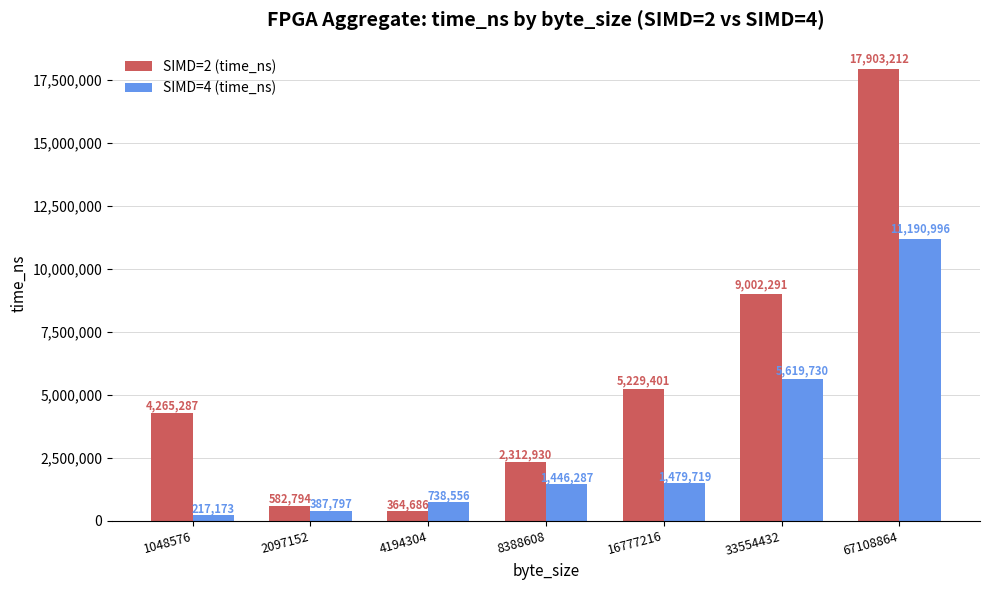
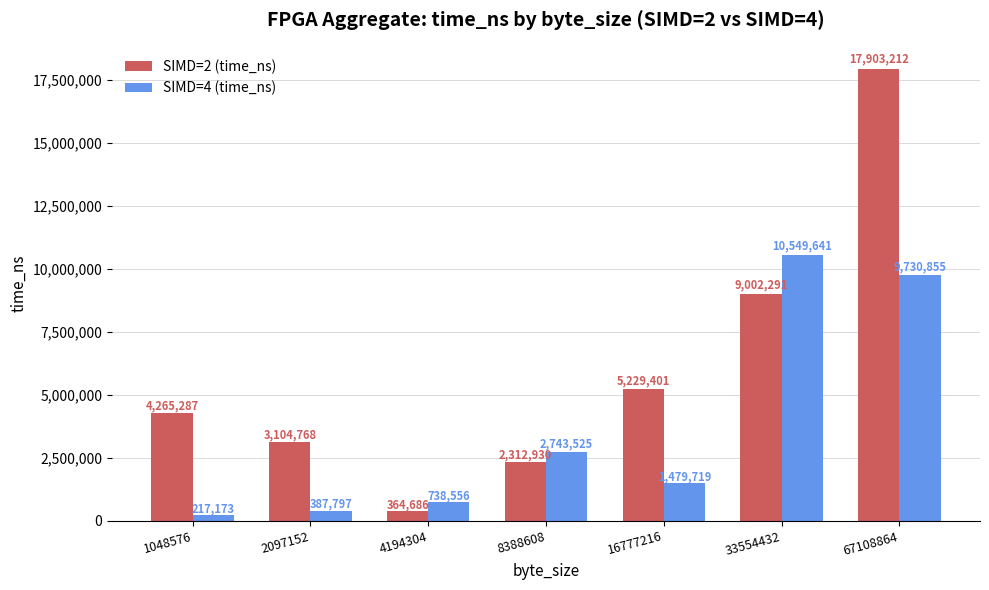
  {
    "SIMD=2 (time_ns)": {
      "1048576": "4,265,287",
-     "2097152": "582,794",
+     "2097152": "3,104,768",
      "4194304": "364,686",
      "8388608": "2,312,930",
      "16777216": "5,229,401",
      "33554432": "9,002,291",
      "67108864": "17,903,212"
    },
    "SIMD=4 (time_ns)": {
      "1048576": "217,173",
      "2097152": "387,797",
      "4194304": "738,556",
-     "8388608": "1,446,287",
+     "8388608": "2,743,525",
      "16777216": "1,479,719",
-     "33554432": "5,619,730",
-     "67108864": "11,190,996"
+     "33554432": "10,549,641",
+     "67108864": "9,730,855"
    }
  }
